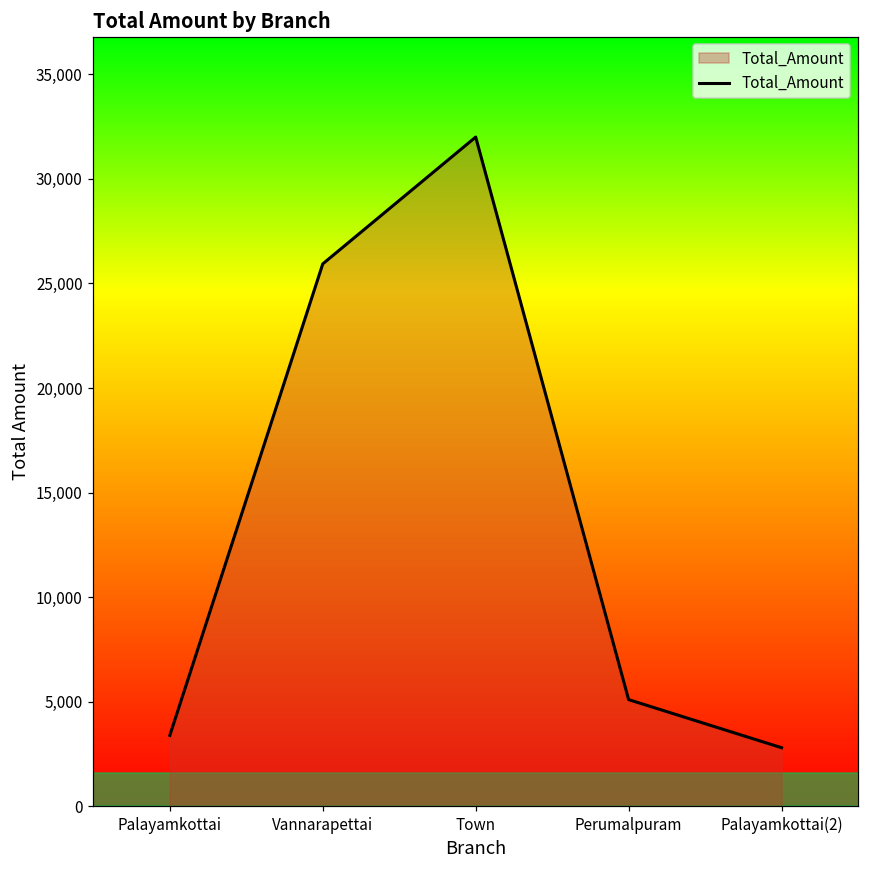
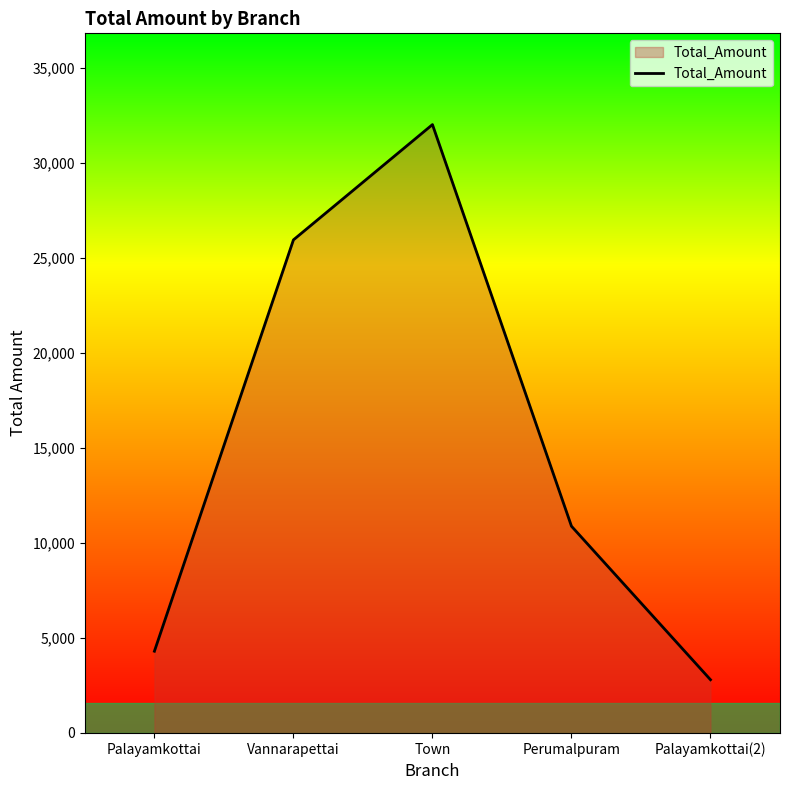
  {
-   "Palayamkottai": "3,400",
+   "Palayamkottai": "4,300",
    "Vannarapettai": "25,900",
    "Town": "32,000",
-   "Perumalpuram": "5,100",
+   "Perumalpuram": "10,900",
    "Palayamkottai(2)": "2,800"
  }
